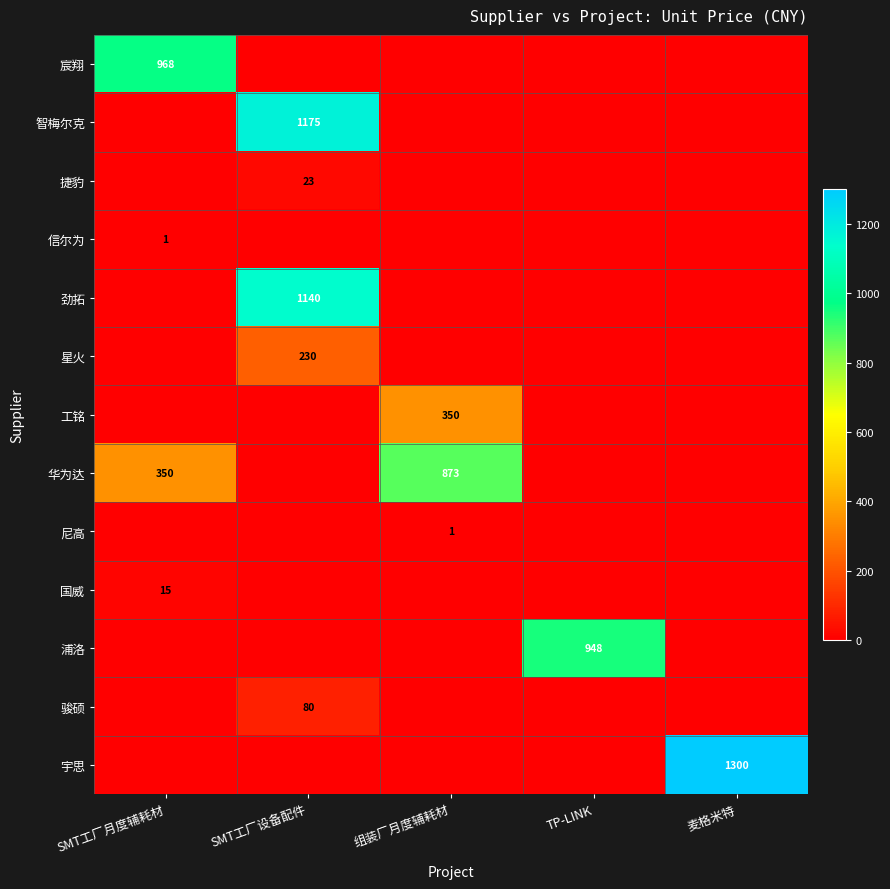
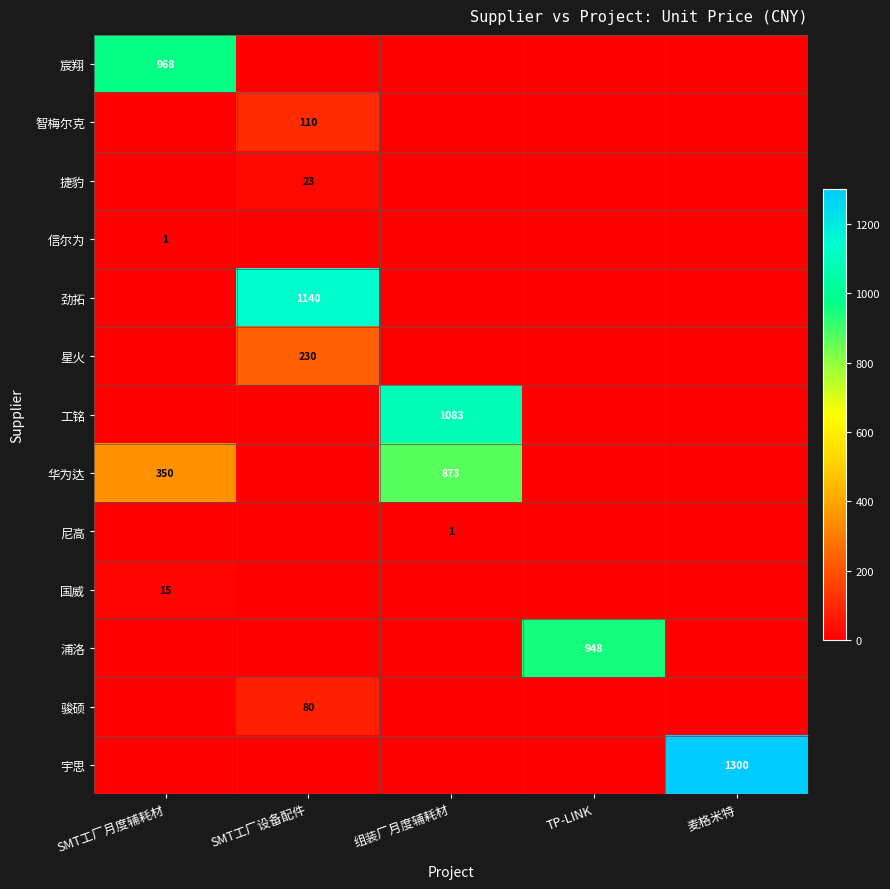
  {
    "宸翔": {
      "SMT工厂月度辅耗材": 968
    },
    "智梅尔克": {
-     "SMT工厂设备配件": 1175
+     "SMT工厂设备配件": 110
    },
    "捷豹": {
      "SMT工厂设备配件": 23
    },
    "信尔为": {
      "SMT工厂月度辅耗材": 1
    },
    "劲拓": {
      "SMT工厂设备配件": 1140
    },
    "星火": {
      "SMT工厂设备配件": 230
    },
    "工铭": {
-     "组装厂月度辅耗材": 350
+     "组装厂月度辅耗材": 1083
    },
    "华为达": {
      "SMT工厂月度辅耗材": 350,
      "组装厂月度辅耗材": 873
    },
    "尼高": {
      "组装厂月度辅耗材": 1
    },
    "国威": {
      "SMT工厂月度辅耗材": 15
    },
    "浦洛": {
      "TP-LINK": 948
    },
    "骏硕": {
      "SMT工厂设备配件": 80
    },
    "宇思": {
      "麦格米特": 1300
    }
  }
